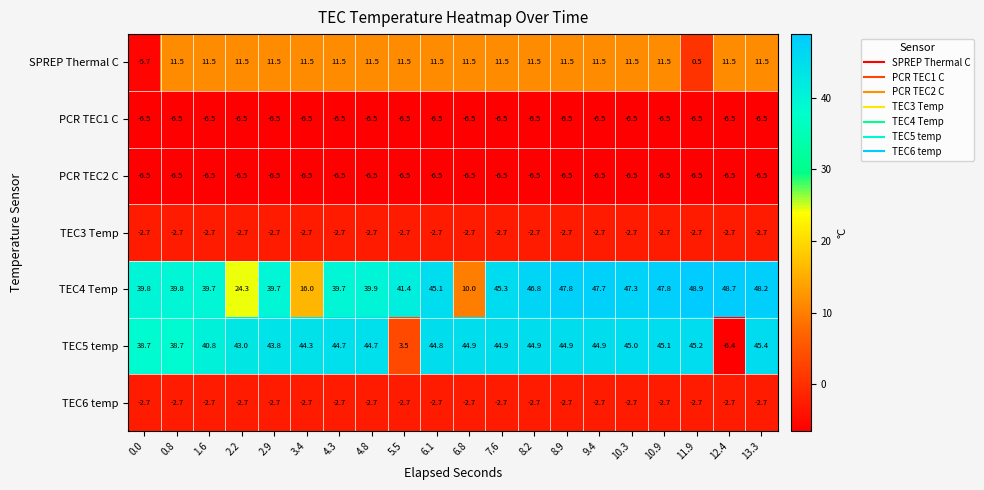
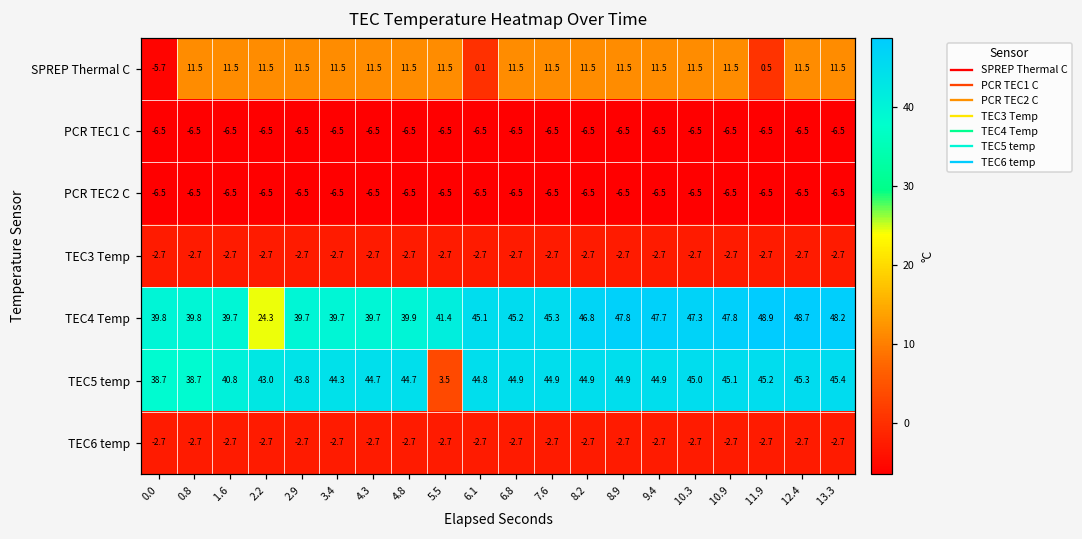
  {
    "SPREP Thermal C": {
      "0.0": -5.7,
      "0.8": 11.5,
      "1.6": 11.5,
      "2.2": 11.5,
      "2.9": 11.5,
      "3.4": 11.5,
      "4.3": 11.5,
      "4.8": 11.5,
      "5.5": 11.5,
-     "6.1": 11.5,
+     "6.1": 0.1,
      "6.8": 11.5,
      "7.6": 11.5,
      "8.2": 11.5,
      "8.9": 11.5,
      "9.4": 11.5,
      "10.3": 11.5,
      "10.9": 11.5,
      "11.9": 0.5,
      "12.4": 11.5,
      "13.3": 11.5
    },
    "PCR TEC1 C": {
      "0.0": -6.5,
      "0.8": -6.5,
      "1.6": -6.5,
      "2.2": -6.5,
      "2.9": -6.5,
      "3.4": -6.5,
      "4.3": -6.5,
      "4.8": -6.5,
      "5.5": -6.5,
      "6.1": -6.5,
      "6.8": -6.5,
      "7.6": -6.5,
      "8.2": -6.5,
      "8.9": -6.5,
      "9.4": -6.5,
      "10.3": -6.5,
      "10.9": -6.5,
      "11.9": -6.5,
      "12.4": -6.5,
      "13.3": -6.5
    },
    "PCR TEC2 C": {
      "0.0": -6.5,
      "0.8": -6.5,
      "1.6": -6.5,
      "2.2": -6.5,
      "2.9": -6.5,
      "3.4": -6.5,
      "4.3": -6.5,
      "4.8": -6.5,
      "5.5": -6.5,
      "6.1": -6.5,
      "6.8": -6.5,
      "7.6": -6.5,
      "8.2": -6.5,
      "8.9": -6.5,
      "9.4": -6.5,
      "10.3": -6.5,
      "10.9": -6.5,
      "11.9": -6.5,
      "12.4": -6.5,
      "13.3": -6.5
    },
    "TEC3 Temp": {
      "0.0": -2.7,
      "0.8": -2.7,
      "1.6": -2.7,
      "2.2": -2.7,
      "2.9": -2.7,
      "3.4": -2.7,
      "4.3": -2.7,
      "4.8": -2.7,
      "5.5": -2.7,
      "6.1": -2.7,
      "6.8": -2.7,
      "7.6": -2.7,
      "8.2": -2.7,
      "8.9": -2.7,
      "9.4": -2.7,
      "10.3": -2.7,
      "10.9": -2.7,
      "11.9": -2.7,
      "12.4": -2.7,
      "13.3": -2.7
    },
    "TEC4 Temp": {
      "0.0": 39.8,
      "0.8": 39.8,
      "1.6": 39.7,
      "2.2": 24.3,
      "2.9": 39.7,
-     "3.4": 16.0,
+     "3.4": 39.7,
      "4.3": 39.7,
      "4.8": 39.9,
      "5.5": 41.4,
      "6.1": 45.1,
-     "6.8": 10.0,
+     "6.8": 45.2,
      "7.6": 45.3,
      "8.2": 46.8,
      "8.9": 47.8,
      "9.4": 47.7,
      "10.3": 47.3,
      "10.9": 47.8,
      "11.9": 48.9,
      "12.4": 48.7,
      "13.3": 48.2
    },
    "TEC5 temp": {
      "0.0": 38.7,
      "0.8": 38.7,
      "1.6": 40.8,
      "2.2": 43.0,
      "2.9": 43.8,
      "3.4": 44.3,
      "4.3": 44.7,
      "4.8": 44.7,
      "5.5": 3.5,
      "6.1": 44.8,
      "6.8": 44.9,
      "7.6": 44.9,
      "8.2": 44.9,
      "8.9": 44.9,
      "9.4": 44.9,
      "10.3": 45.0,
      "10.9": 45.1,
      "11.9": 45.2,
-     "12.4": -6.4,
+     "12.4": 45.3,
      "13.3": 45.4
    },
    "TEC6 temp": {
      "0.0": -2.7,
      "0.8": -2.7,
      "1.6": -2.7,
      "2.2": -2.7,
      "2.9": -2.7,
      "3.4": -2.7,
      "4.3": -2.7,
      "4.8": -2.7,
      "5.5": -2.7,
      "6.1": -2.7,
      "6.8": -2.7,
      "7.6": -2.7,
      "8.2": -2.7,
      "8.9": -2.7,
      "9.4": -2.7,
      "10.3": -2.7,
      "10.9": -2.7,
      "11.9": -2.7,
      "12.4": -2.7,
      "13.3": -2.7
    }
  }
